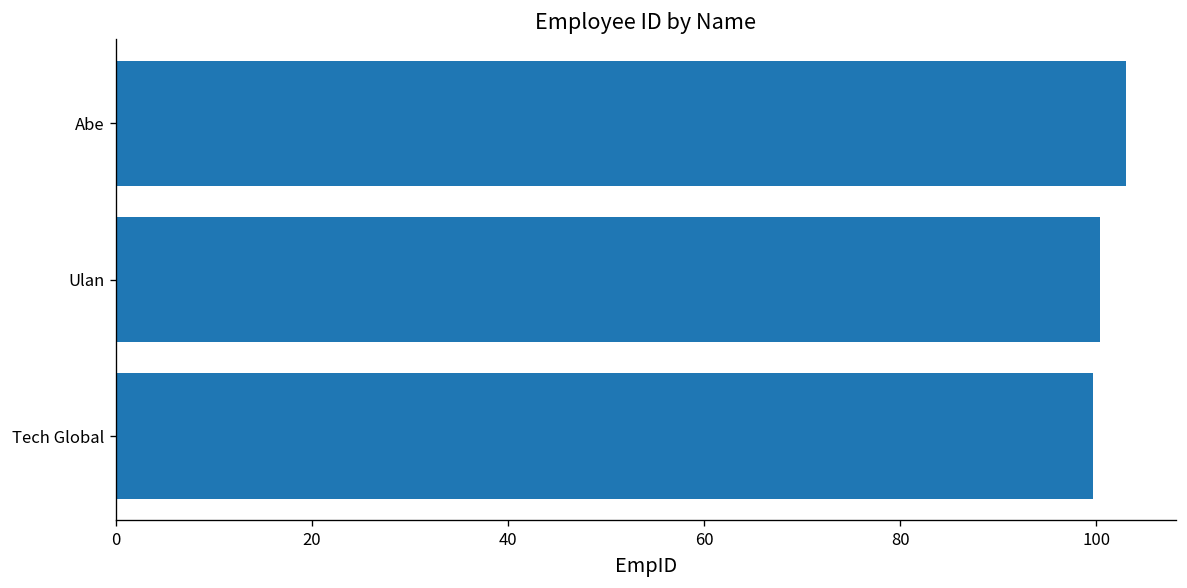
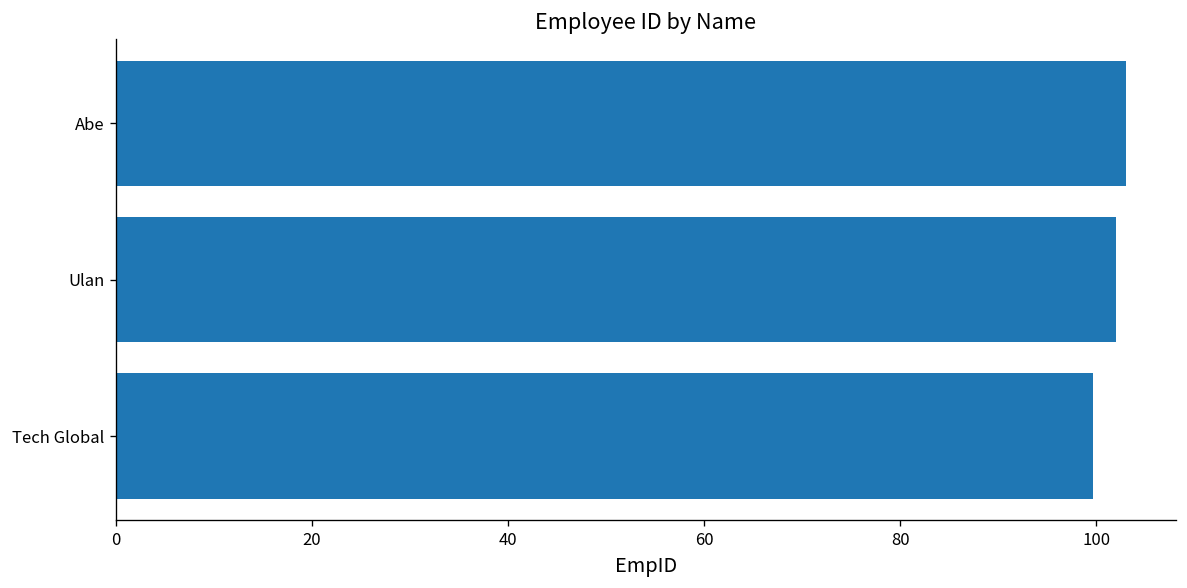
  {
    "Abe": 103,
-   "Ulan": 100,
+   "Ulan": 102,
    "Tech Global": 100
  }
